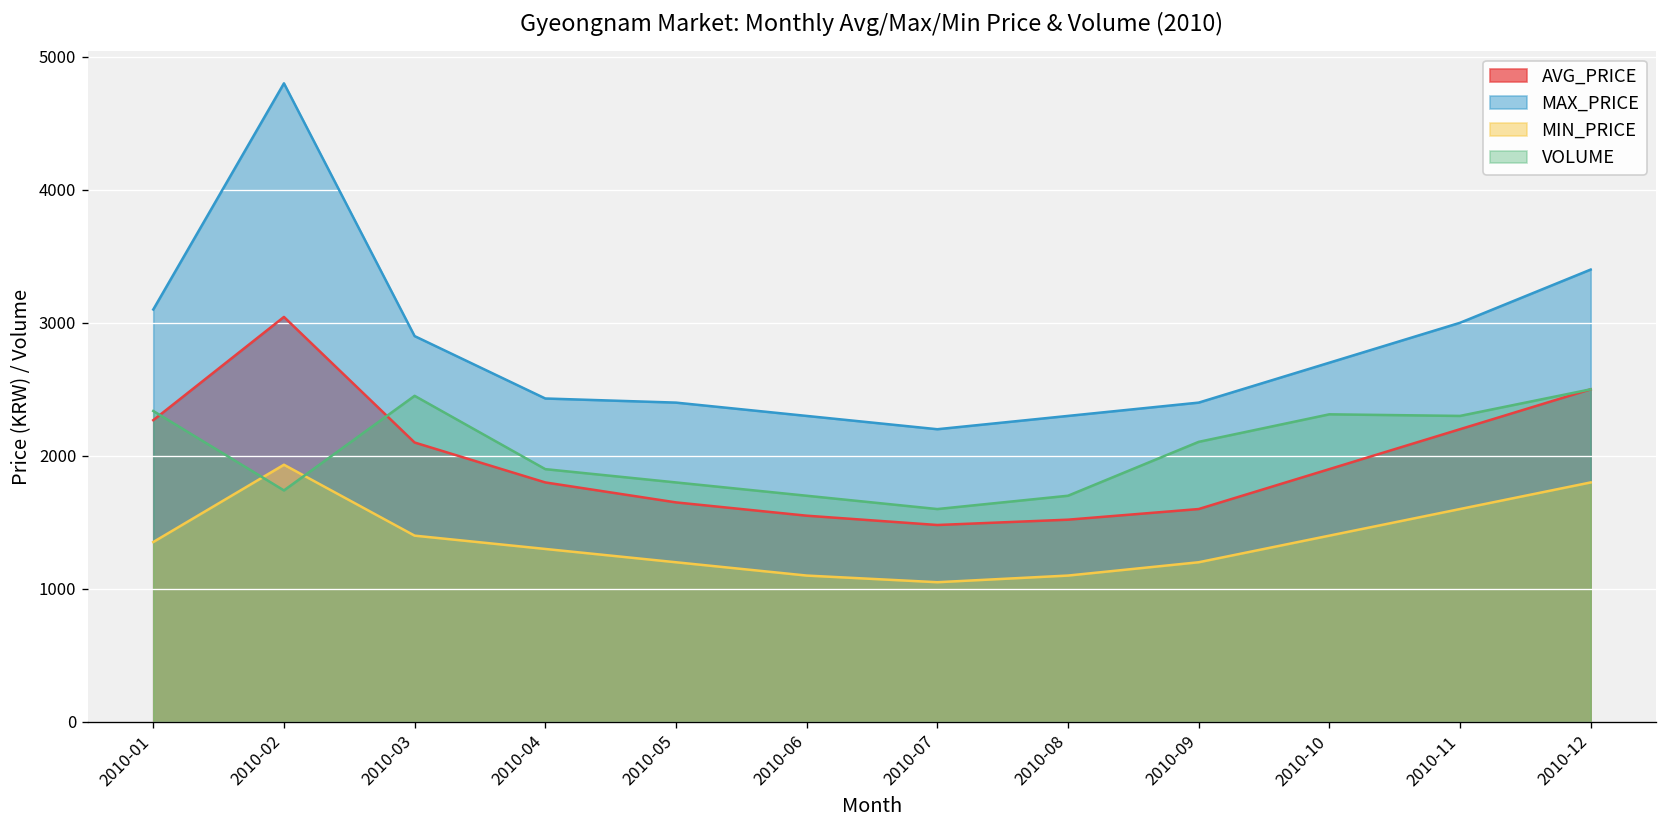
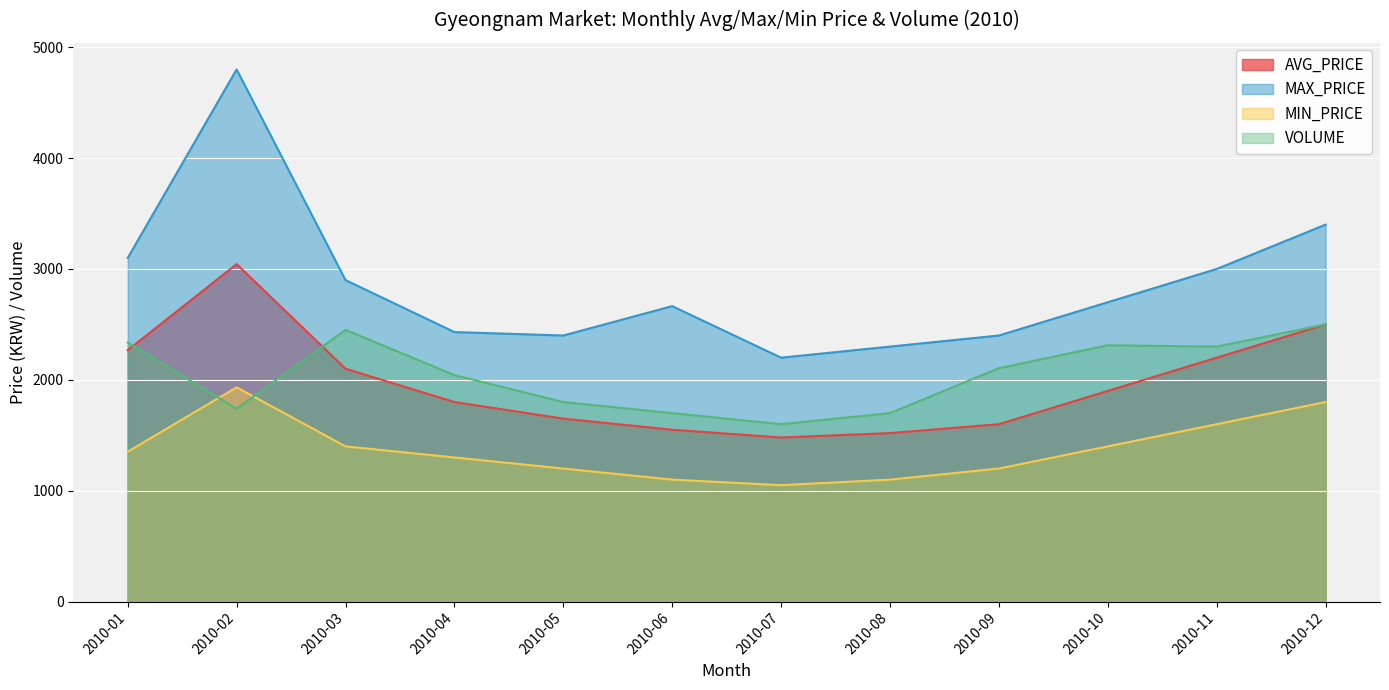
  {
    "AVG_PRICE": {
      "2010-01": 2270,
      "2010-02": 3040,
      "2010-03": 2100,
      "2010-04": 1800,
      "2010-05": 1650,
      "2010-06": 1550,
      "2010-07": 1480,
      "2010-08": 1520,
      "2010-09": 1600,
      "2010-10": 1900,
      "2010-11": 2200
    },
    "MAX_PRICE": {
      "2010-01": 3100,
      "2010-02": 4800,
      "2010-03": 2900,
      "2010-04": 2430,
      "2010-05": 2400,
-     "2010-06": 2300,
+     "2010-06": 2670,
      "2010-07": 2200,
      "2010-08": 2300,
      "2010-09": 2400,
      "2010-10": 2700,
      "2010-11": 3000,
      "2010-12": 3400
    },
    "MIN_PRICE": {
      "2010-01": 1350,
      "2010-02": 1930,
      "2010-03": 1400,
      "2010-04": 1300,
      "2010-05": 1200,
      "2010-06": 1100,
      "2010-07": 1050,
      "2010-08": 1100,
      "2010-09": 1200,
      "2010-10": 1400,
      "2010-11": 1600,
      "2010-12": 1800
    },
    "VOLUME": {
      "2010-01": 2340,
      "2010-02": 1740,
      "2010-03": 2450,
-     "2010-04": 1900,
+     "2010-04": 2040,
      "2010-05": 1800,
      "2010-06": 1700,
      "2010-07": 1600,
      "2010-08": 1700,
      "2010-09": 2110,
      "2010-10": 2310,
      "2010-11": 2300
    }
  }
